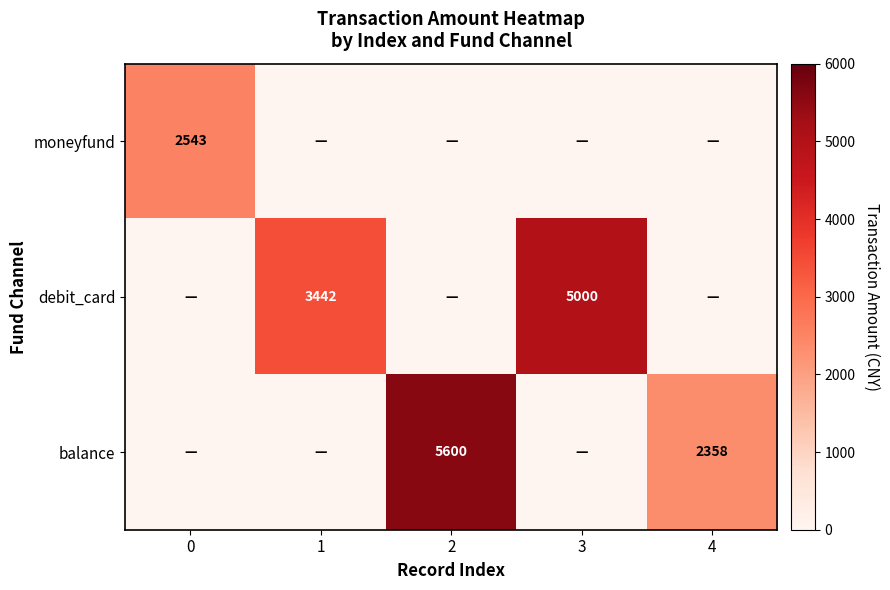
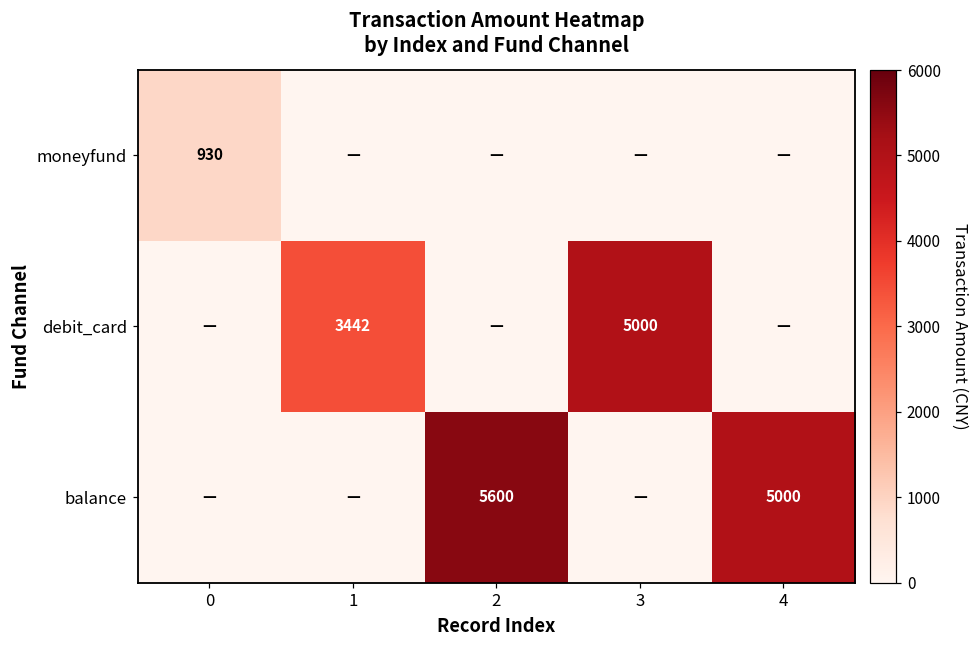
  {
    "moneyfund": {
-     "0": 2543
+     "0": 930
    },
    "debit_card": {
      "1": 3442,
      "3": 5000
    },
    "balance": {
      "2": 5600,
-     "4": 2358
+     "4": 5000
    }
  }
